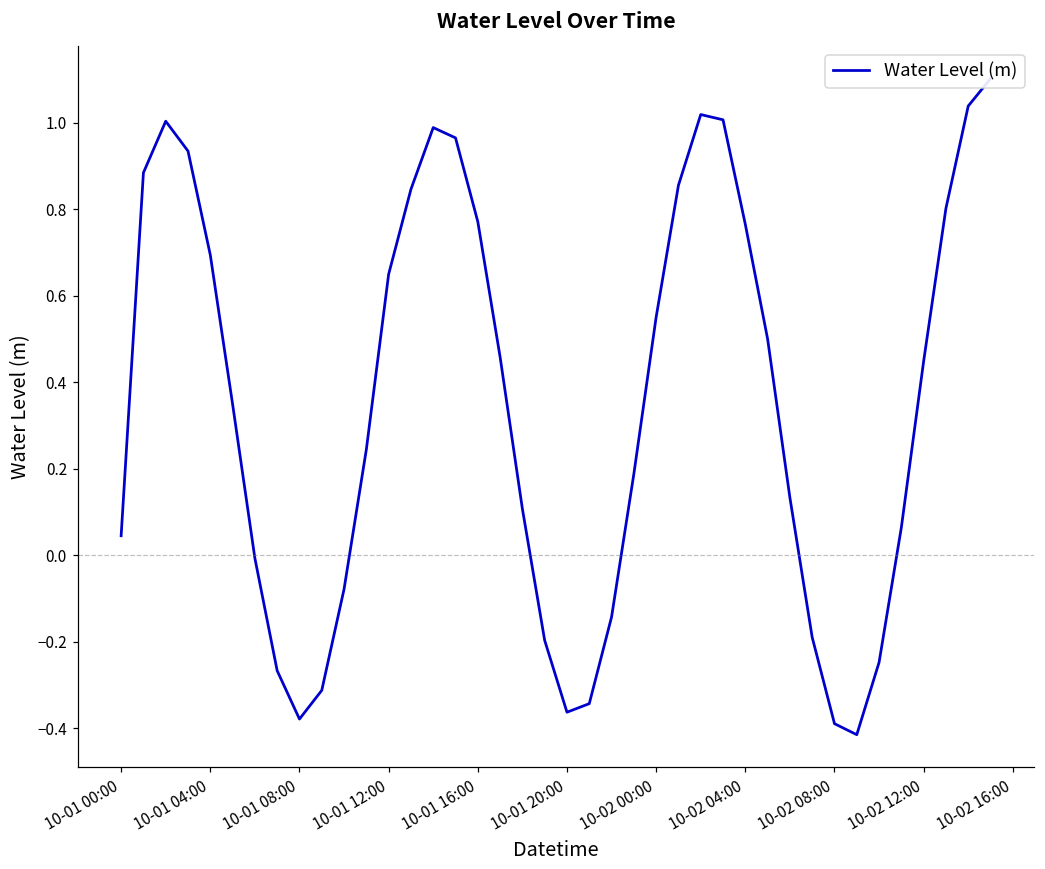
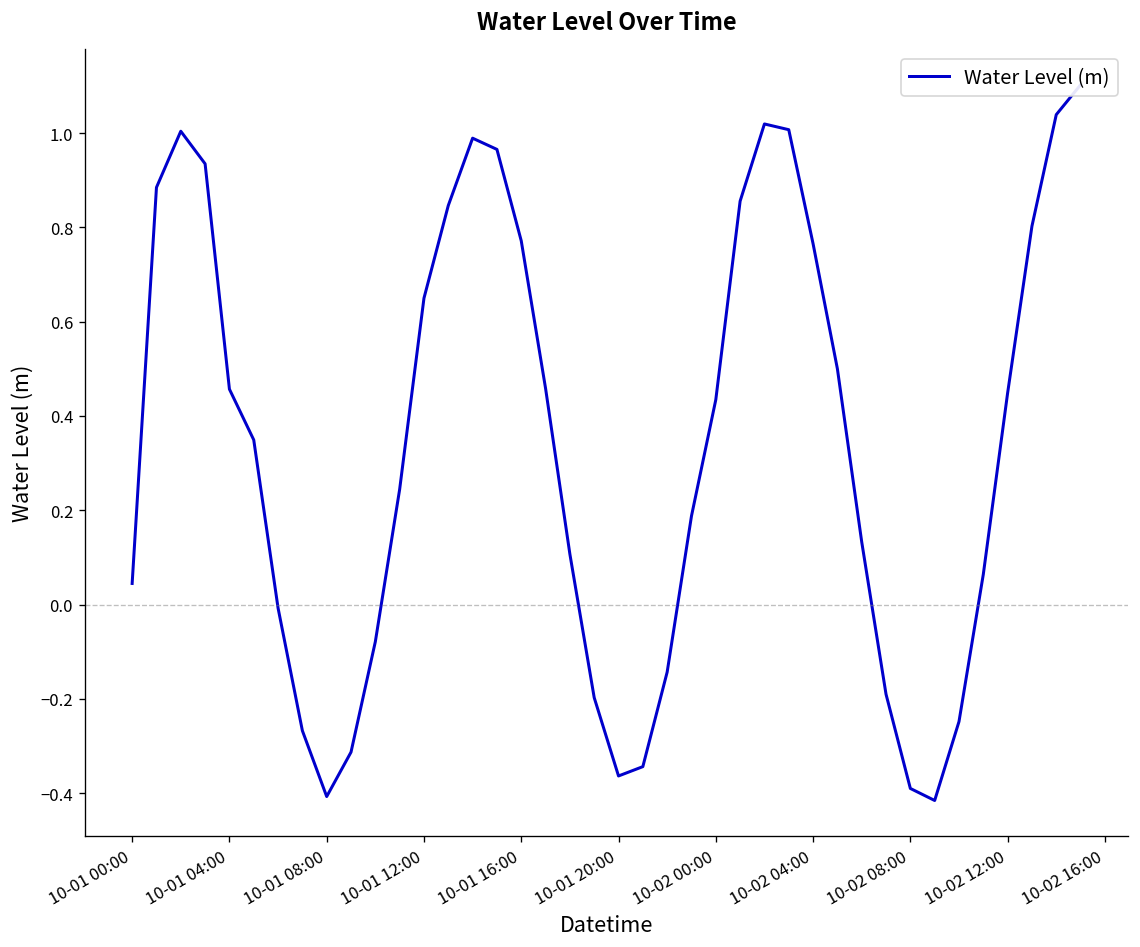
  {
    "10-01 00:00": 0.04,
-   "10-01 04:00": 0.69,
-   "10-01 08:00": -0.38,
+   "10-01 04:00": 0.46,
+   "10-01 08:00": -0.41,
    "10-01 12:00": 0.65,
    "10-01 16:00": 0.77,
    "10-01 20:00": -0.36,
-   "10-02 00:00": 0.55,
+   "10-02 00:00": 0.43,
    "10-02 04:00": 0.77,
    "10-02 08:00": -0.39,
    "10-02 12:00": 0.45
  }
